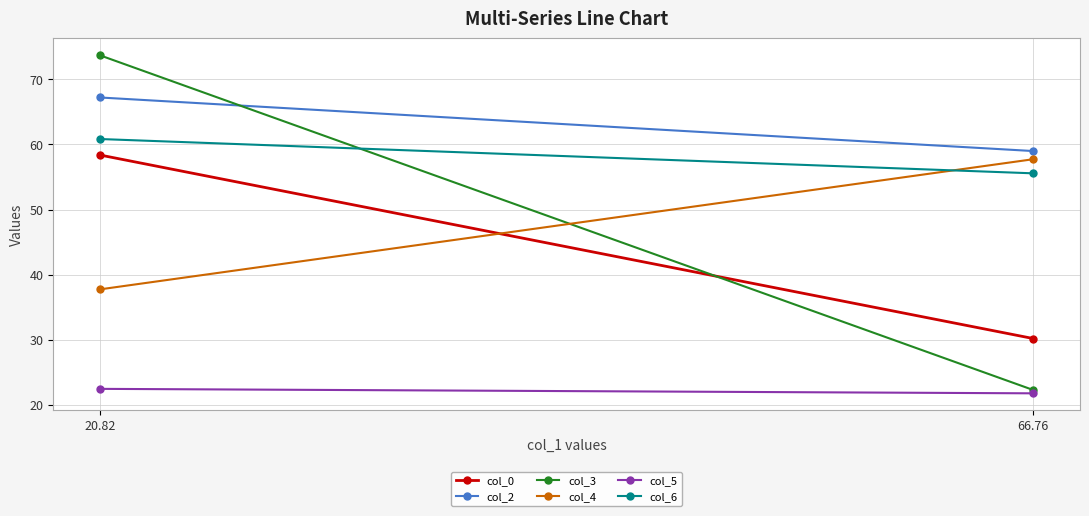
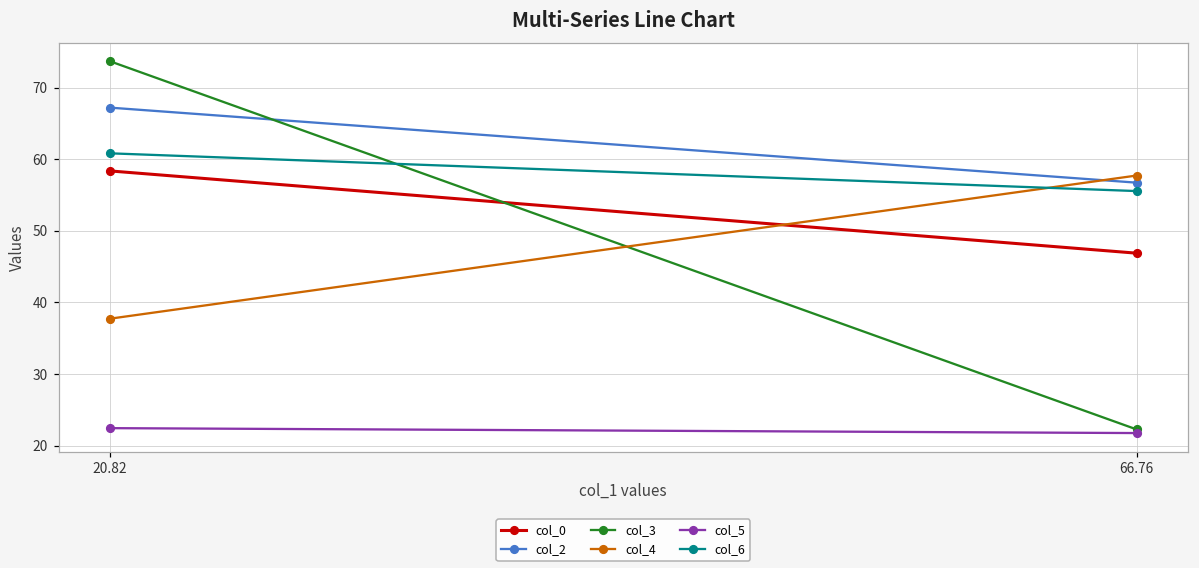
  {
    "col_0": {
      "20.82": 58,
-     "66.76": 30
+     "66.76": 47
    },
    "col_2": {
      "20.82": 67,
-     "66.76": 59
+     "66.76": 57
    },
    "col_3": {
      "20.82": 74,
      "66.76": 22
    },
    "col_4": {
      "20.82": 38,
      "66.76": 58
    },
    "col_5": {
      "20.82": 22,
      "66.76": 22
    },
    "col_6": {
      "20.82": 61,
      "66.76": 56
    }
  }
